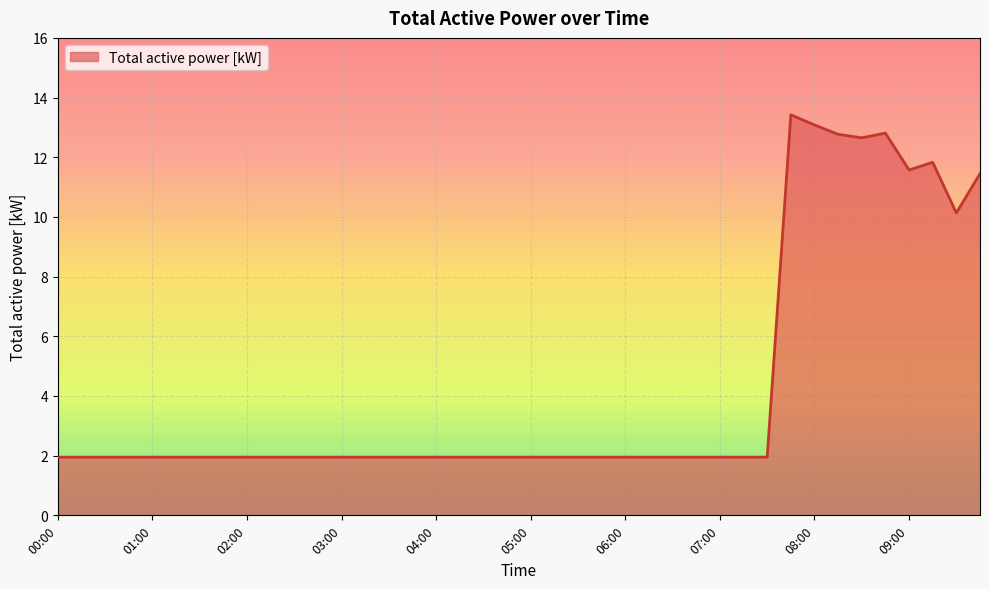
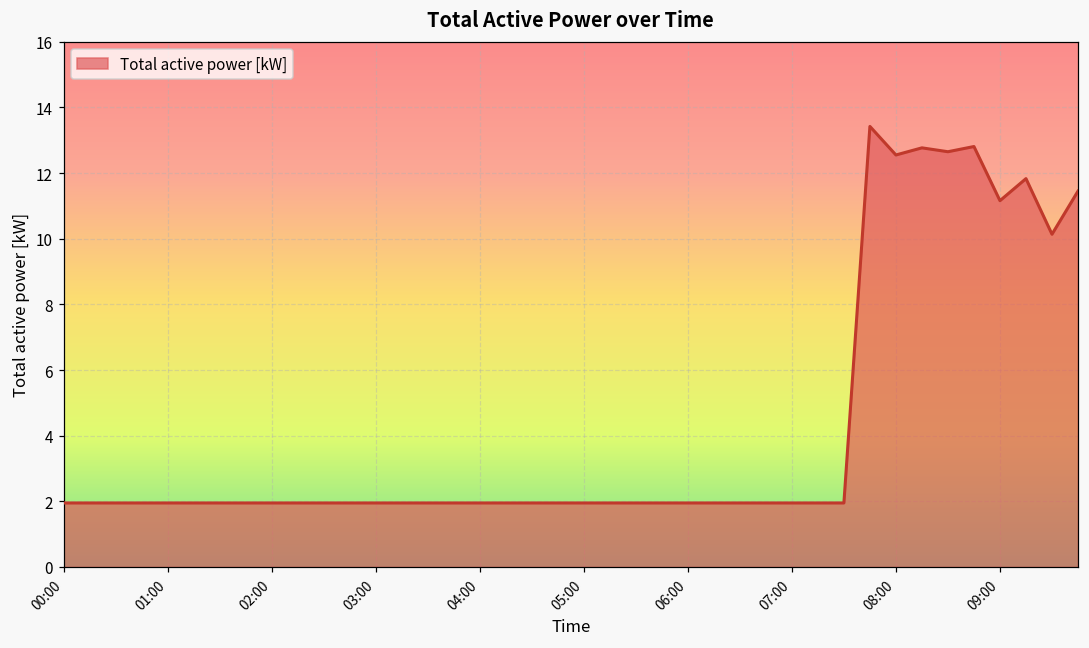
  {
    "00:00": 2.0,
    "01:00": 2.0,
    "02:00": 2.0,
    "03:00": 2.0,
    "04:00": 2.0,
    "05:00": 2.0,
    "06:00": 2.0,
    "07:00": 2.0,
-   "08:00": 13.1,
-   "09:00": 11.6
+   "08:00": 12.6,
+   "09:00": 11.2
  }
